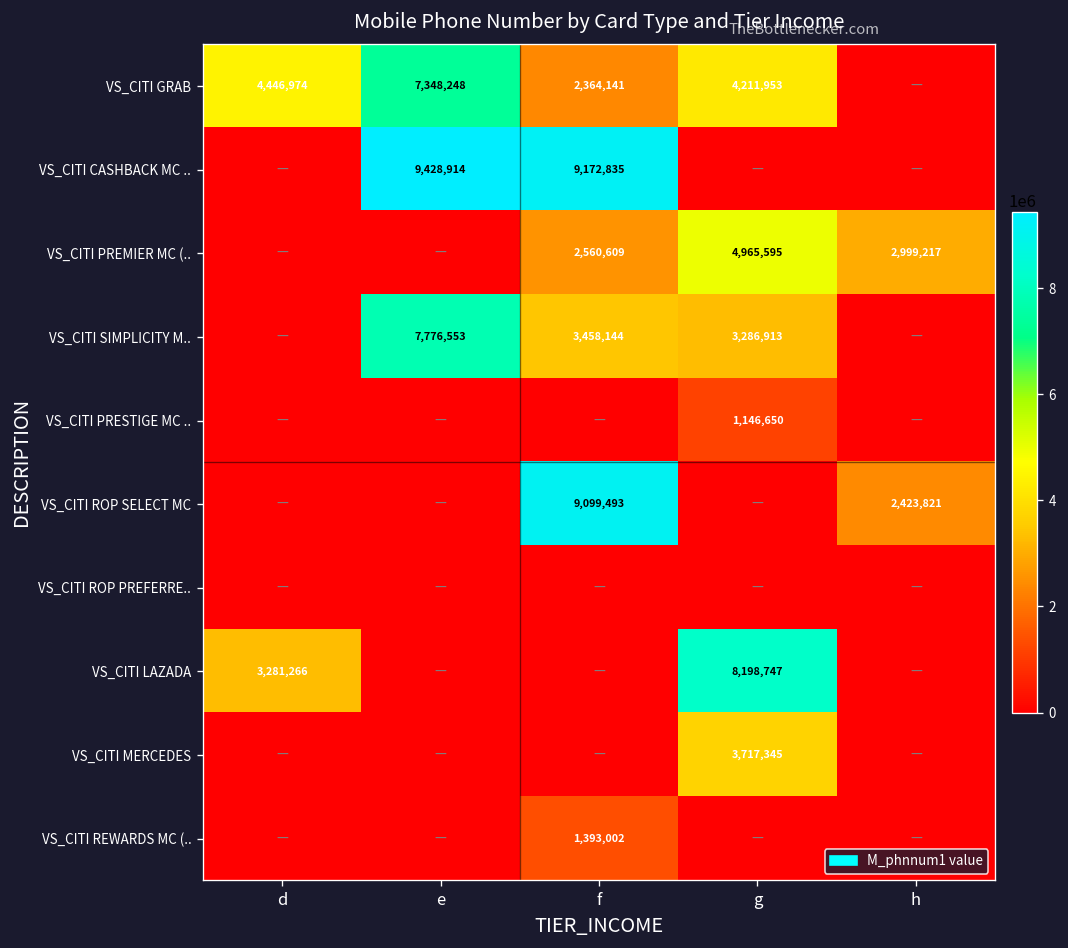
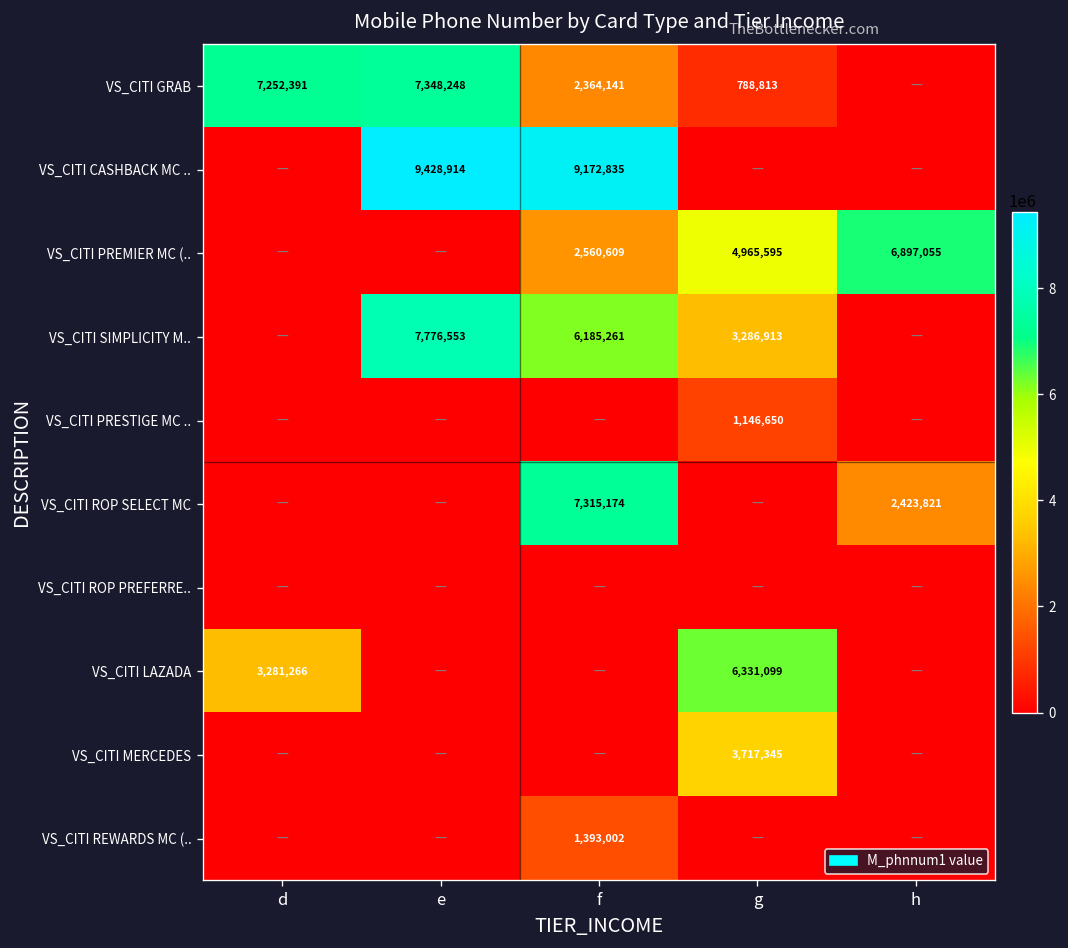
  {
    "VS_CITI GRAB": {
-     "d": "4,446,974",
+     "d": "7,252,391",
      "e": "7,348,248",
      "f": "2,364,141",
-     "g": "4,211,953"
+     "g": "788,813"
    },
    "VS_CITI CASHBACK MC ..": {
      "e": "9,428,914",
      "f": "9,172,835"
    },
    "VS_CITI PREMIER MC (..": {
      "f": "2,560,609",
      "g": "4,965,595",
-     "h": "2,999,217"
+     "h": "6,897,055"
    },
    "VS_CITI SIMPLICITY M..": {
      "e": "7,776,553",
-     "f": "3,458,144",
+     "f": "6,185,261",
      "g": "3,286,913"
    },
    "VS_CITI PRESTIGE MC ..": {
      "g": "1,146,650"
    },
    "VS_CITI ROP SELECT MC": {
-     "f": "9,099,493",
+     "f": "7,315,174",
      "h": "2,423,821"
    },
    "VS_CITI LAZADA": {
      "d": "3,281,266",
-     "g": "8,198,747"
+     "g": "6,331,099"
    },
    "VS_CITI MERCEDES": {
      "g": "3,717,345"
    },
    "VS_CITI REWARDS MC (..": {
      "f": "1,393,002"
    }
  }
